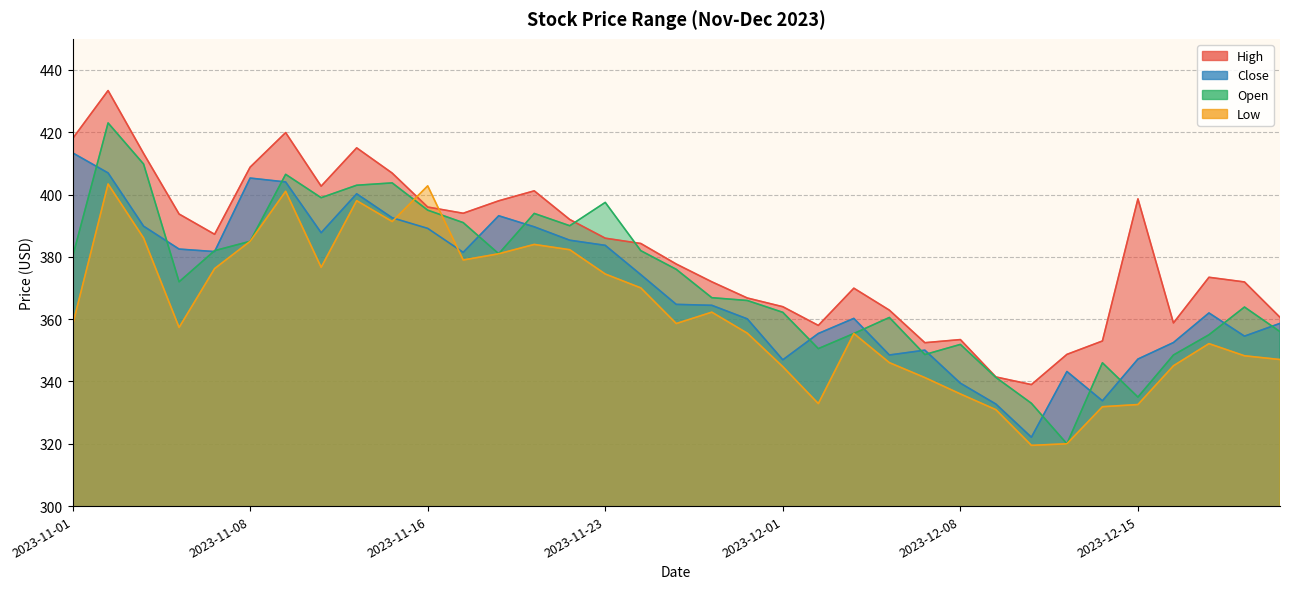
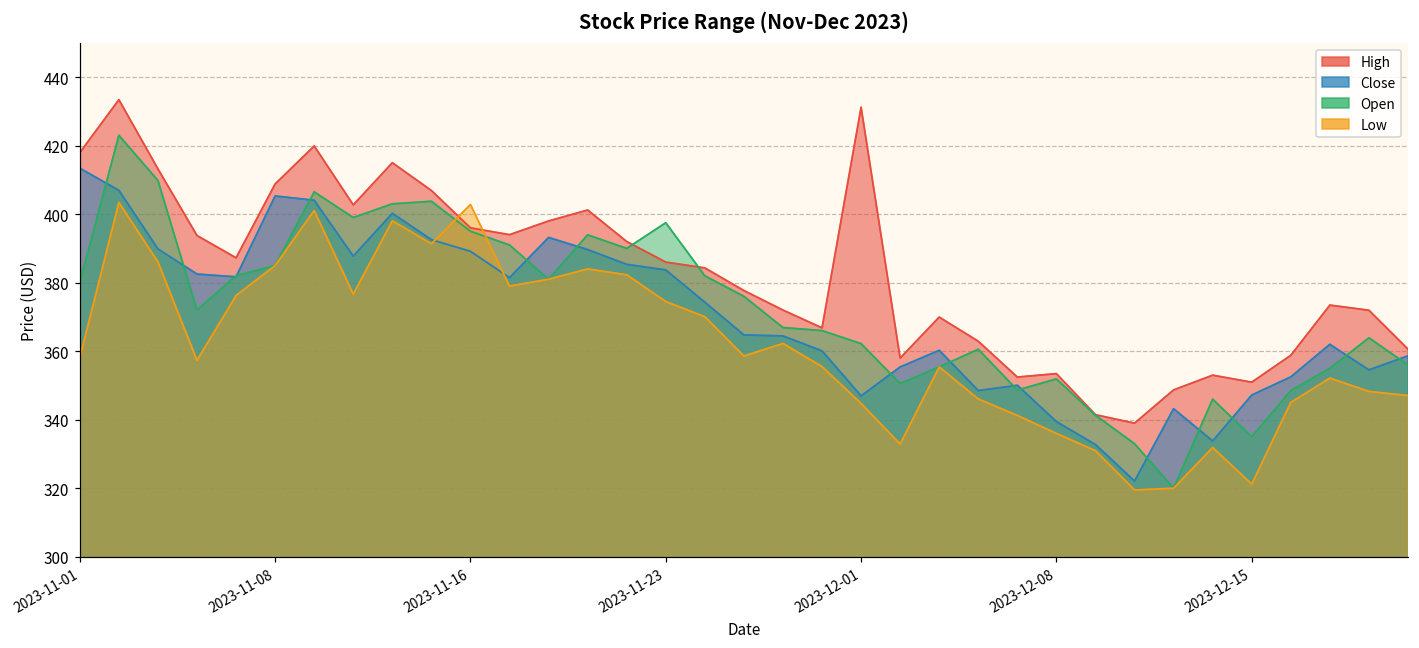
  {
    "High": {
      "2023-11-01": 418,
      "2023-11-08": 409,
      "2023-11-16": 396,
      "2023-11-23": 386,
-     "2023-12-01": 364,
+     "2023-12-01": 431,
      "2023-12-08": 353,
-     "2023-12-15": 399
+     "2023-12-15": 351
    },
    "Close": {
      "2023-11-01": 413,
      "2023-11-08": 405,
      "2023-11-16": 389,
      "2023-11-23": 384,
      "2023-12-01": 347,
      "2023-12-08": 339,
      "2023-12-15": 347
    },
    "Open": {
      "2023-11-01": 380,
      "2023-11-16": 395,
      "2023-11-23": 397,
      "2023-12-01": 362,
      "2023-12-08": 352,
      "2023-12-15": 335
    },
    "Low": {
      "2023-11-01": 358,
      "2023-11-16": 403,
      "2023-11-23": 375,
      "2023-12-01": 345,
      "2023-12-08": 336,
-     "2023-12-15": 333
+     "2023-12-15": 321
    }
  }
